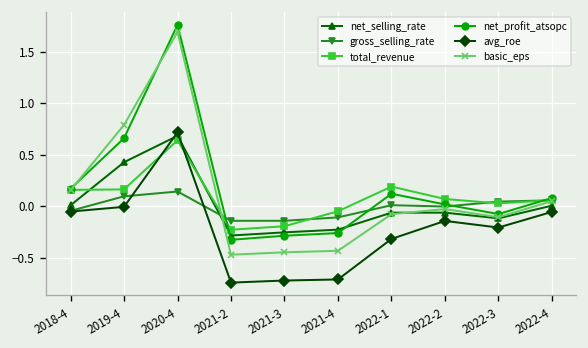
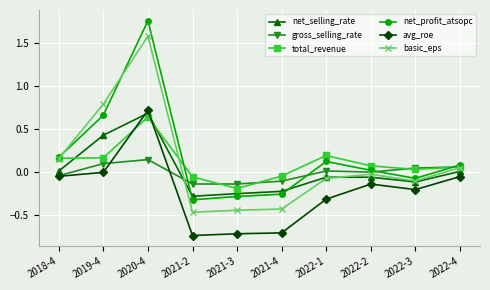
  {
    "total_revenue": {
      "2019-4": 0.2,
      "2020-4": 0.6,
-     "2021-2": -0.2,
+     "2021-2": -0.1,
      "2021-3": -0.2,
      "2021-4": 0.0,
      "2022-1": 0.2,
      "2022-2": 0.1
    },
    "basic_eps": {
      "2019-4": 0.8,
-     "2020-4": 1.7,
+     "2020-4": 1.6,
      "2021-2": -0.5,
      "2021-3": -0.4,
      "2021-4": -0.4
    }
  }
